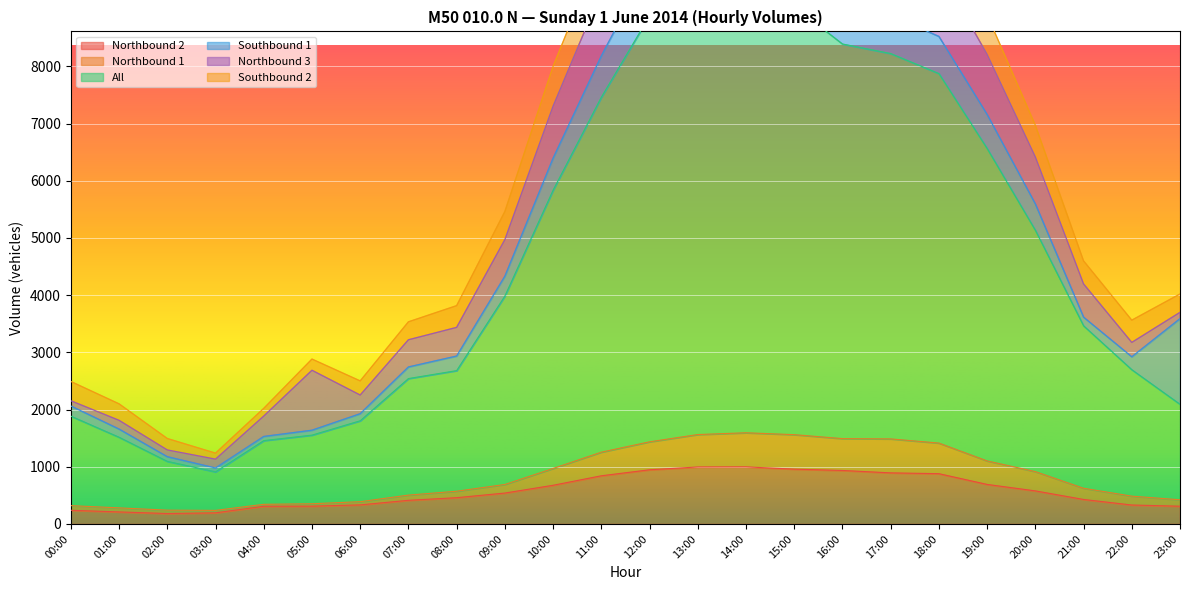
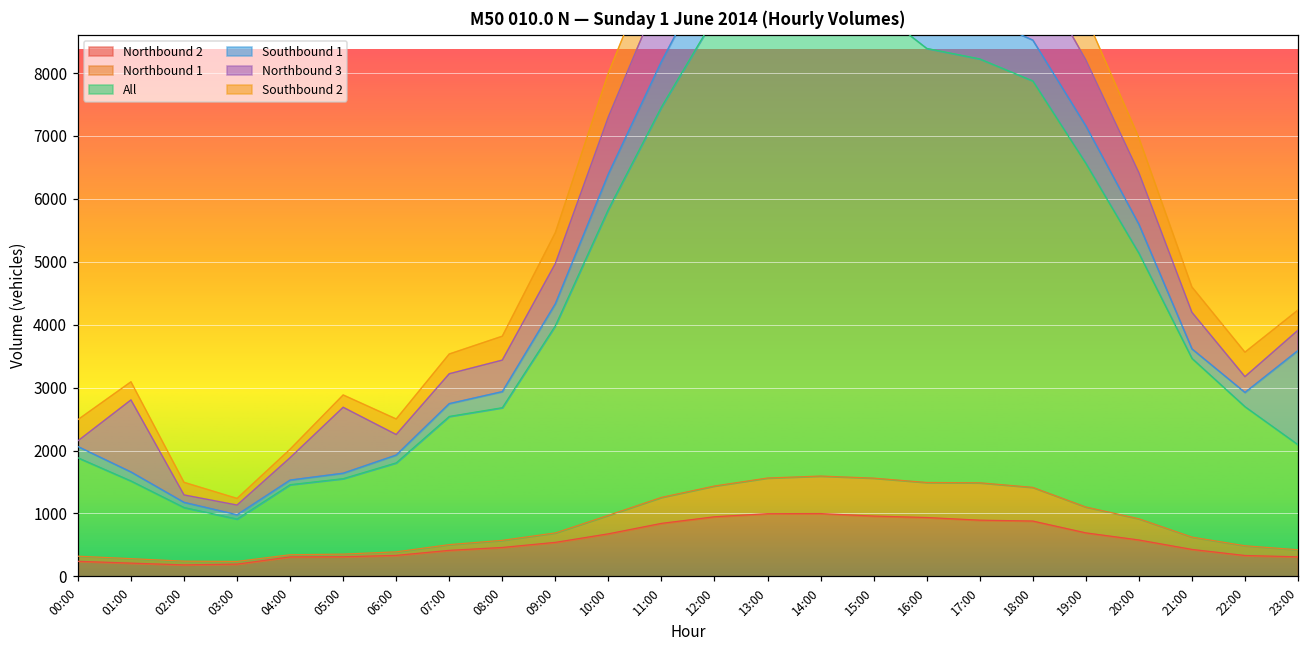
  {
    "All": {
      "00:00": 1600,
      "01:00": 1200,
      "02:00": 900,
      "03:00": 700,
      "04:00": 1100,
      "05:00": 1200,
      "06:00": 1400,
      "07:00": 2000,
      "08:00": 2100,
      "09:00": 3300,
      "10:00": 4900,
      "11:00": 6200,
      "16:00": 6900,
      "17:00": 6700,
      "18:00": 6500,
      "19:00": 5500,
      "20:00": 4200,
      "21:00": 2800,
      "22:00": 2200,
      "23:00": 1700
    },
    "Southbound 1": {
      "00:00": 200,
      "01:00": 100,
      "02:00": 100,
      "03:00": 100,
      "04:00": 100,
      "05:00": 100,
      "06:00": 100,
      "07:00": 200,
      "08:00": 300,
      "09:00": 300,
      "10:00": 600,
      "11:00": 700,
      "18:00": 600,
      "19:00": 600,
      "20:00": 500,
      "21:00": 200,
      "22:00": 200,
      "23:00": 1500
    },
    "Northbound 3": {
      "00:00": 100,
-     "01:00": 200,
+     "01:00": 1100,
      "02:00": 100,
      "03:00": 200,
      "04:00": 400,
      "05:00": 1000,
      "06:00": 300,
      "07:00": 500,
      "08:00": 500,
      "09:00": 600,
      "10:00": 900,
      "19:00": 1100,
      "20:00": 800,
      "21:00": 600,
      "22:00": 300,
-     "23:00": 100
+     "23:00": 300
    }
  }
